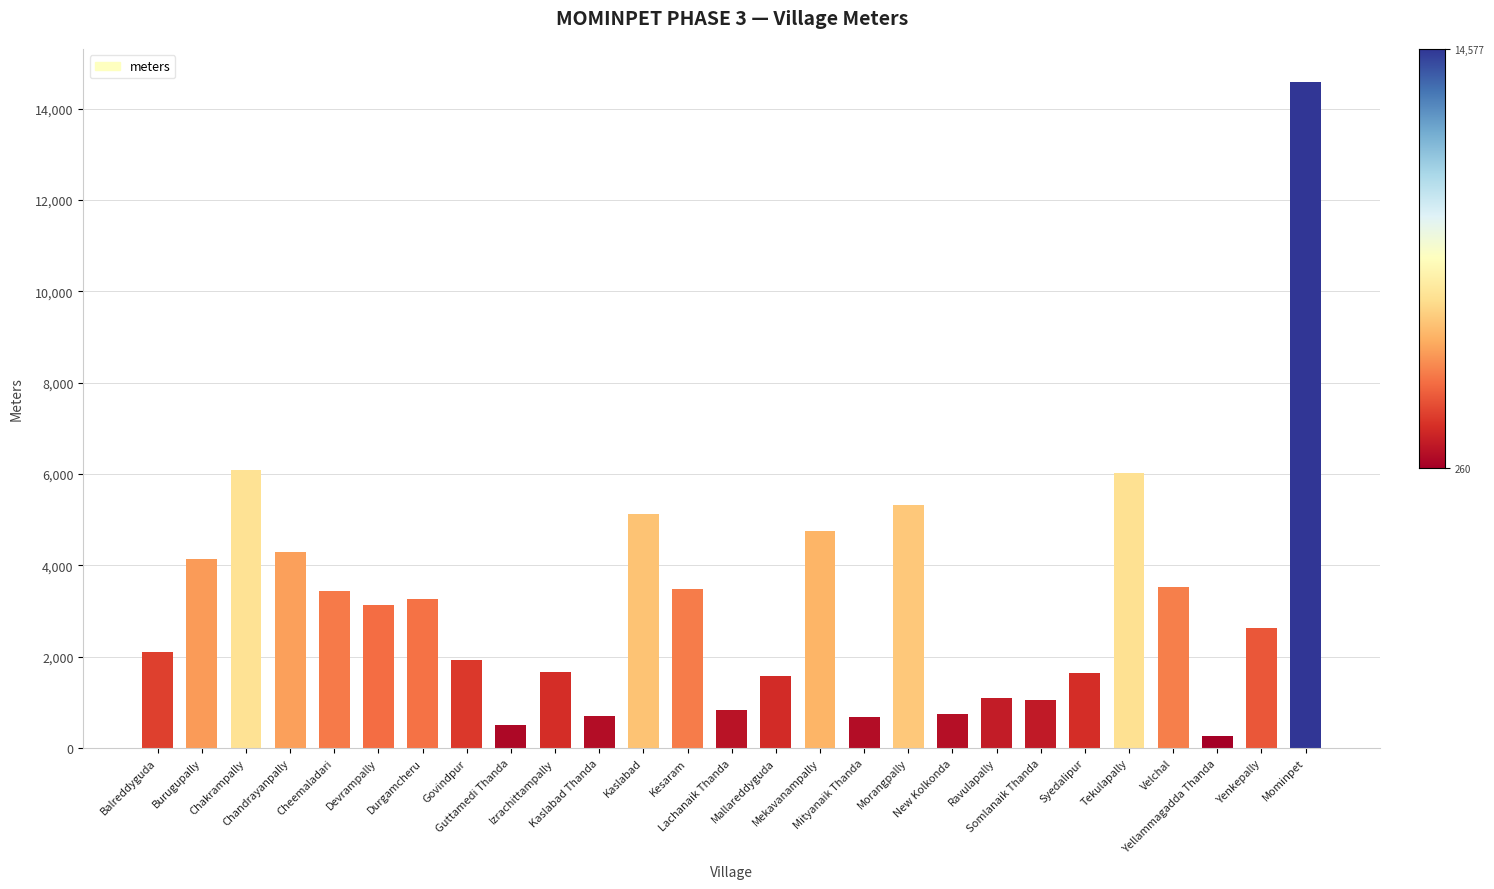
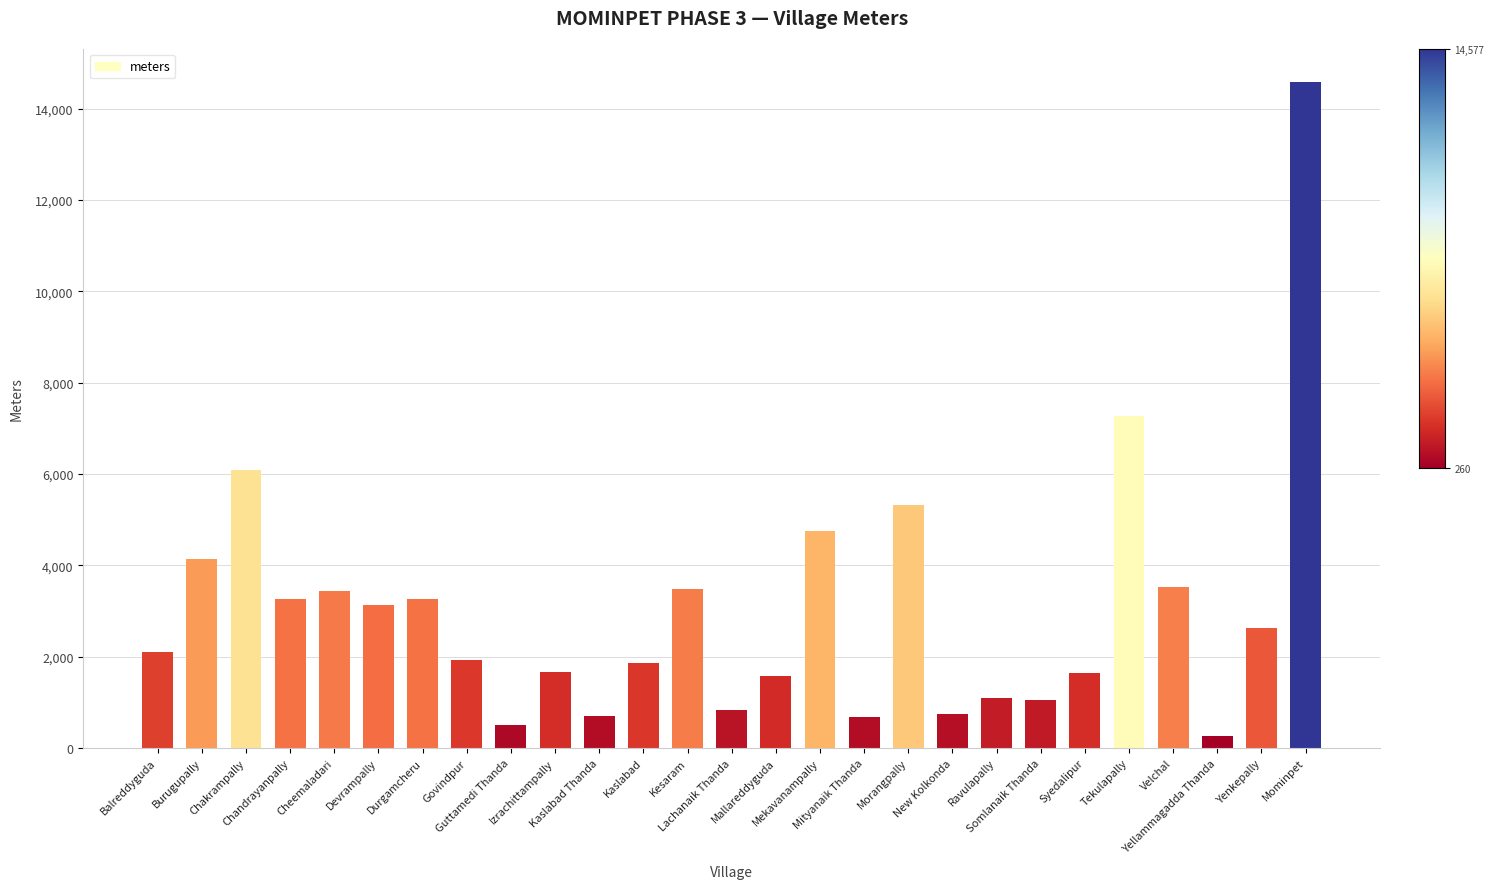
  {
    "Balreddyguda": "2,100",
    "Burugupally": "4,100",
    "Chakrampally": "6,100",
-   "Chandrayanpally": "4,300",
+   "Chandrayanpally": "3,300",
    "Cheemaladari": "3,400",
    "Devrampally": "3,100",
    "Durgamcheru": "3,300",
    "Govindpur": "1,900",
    "Guttamedi Thanda": "500",
    "Izrachittampally": "1,700",
    "Kaslabad Thanda": "700",
-   "Kaslabad": "5,100",
+   "Kaslabad": "1,900",
    "Kesaram": "3,500",
    "Lachanaik Thanda": "800",
    "Mallareddyguda": "1,600",
    "Mekavanampally": "4,700",
    "Mityanaik Thanda": "700",
    "Morangpally": "5,300",
    "New Kolkonda": "800",
    "Ravulapally": "1,100",
    "Somlanaik Thanda": "1,100",
    "Syedalipur": "1,600",
-   "Tekulapally": "6,000",
+   "Tekulapally": "7,300",
    "Velchal": "3,500",
    "Yellammagadda Thanda": "300",
    "Yenkepally": "2,600",
    "Mominpet": "14,600"
  }
